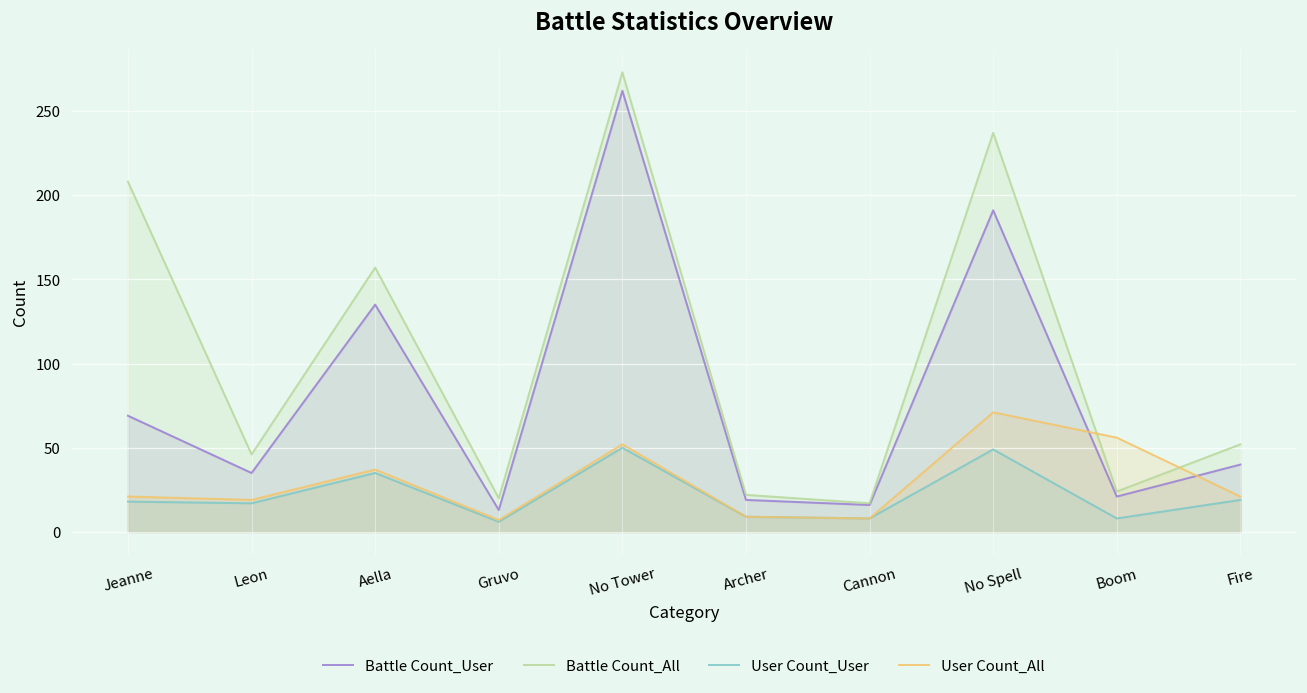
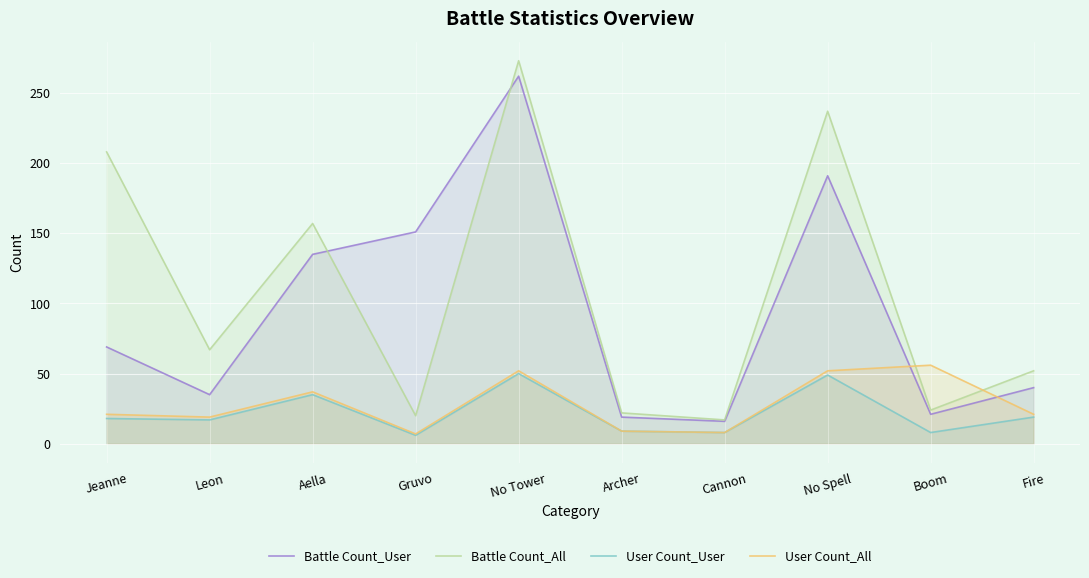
  {
    "Battle Count_User": {
      "Jeanne": 69,
      "Leon": 35,
      "Aella": 135,
-     "Gruvo": 13,
+     "Gruvo": 151,
      "No Tower": 262,
      "Archer": 19,
      "No Spell": 191,
      "Boom": 21,
      "Fire": 40
    },
    "Battle Count_All": {
      "Jeanne": 208,
-     "Leon": 46,
+     "Leon": 67,
      "Aella": 157,
      "Gruvo": 20,
      "No Tower": 273,
      "Archer": 22,
      "No Spell": 237,
      "Boom": 24,
      "Fire": 52
    },
    "User Count_User": {
      "Jeanne": 18,
      "Leon": 17,
      "Aella": 35,
      "No Tower": 50,
      "No Spell": 49,
      "Boom": 8,
      "Fire": 19
    },
    "User Count_All": {
      "Jeanne": 21,
      "Leon": 19,
      "Aella": 37,
      "No Tower": 52,
-     "No Spell": 71,
+     "No Spell": 52,
      "Boom": 56,
      "Fire": 21
    }
  }
